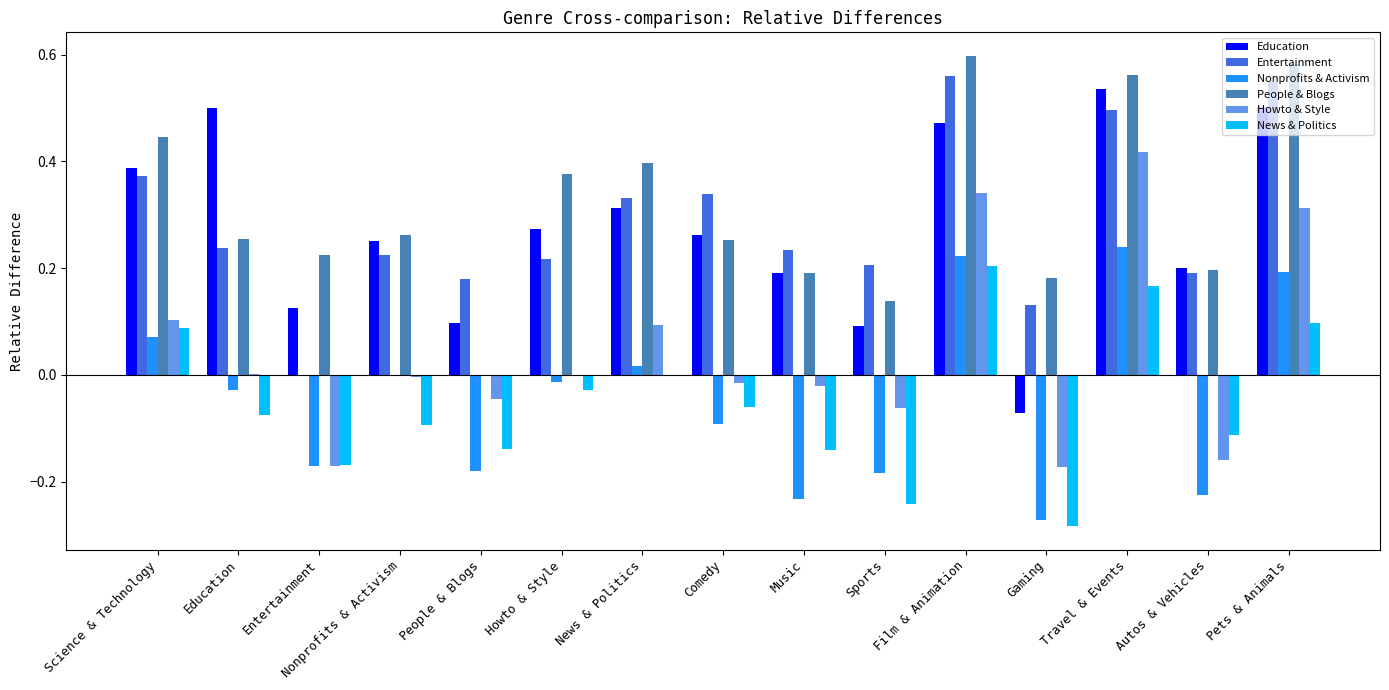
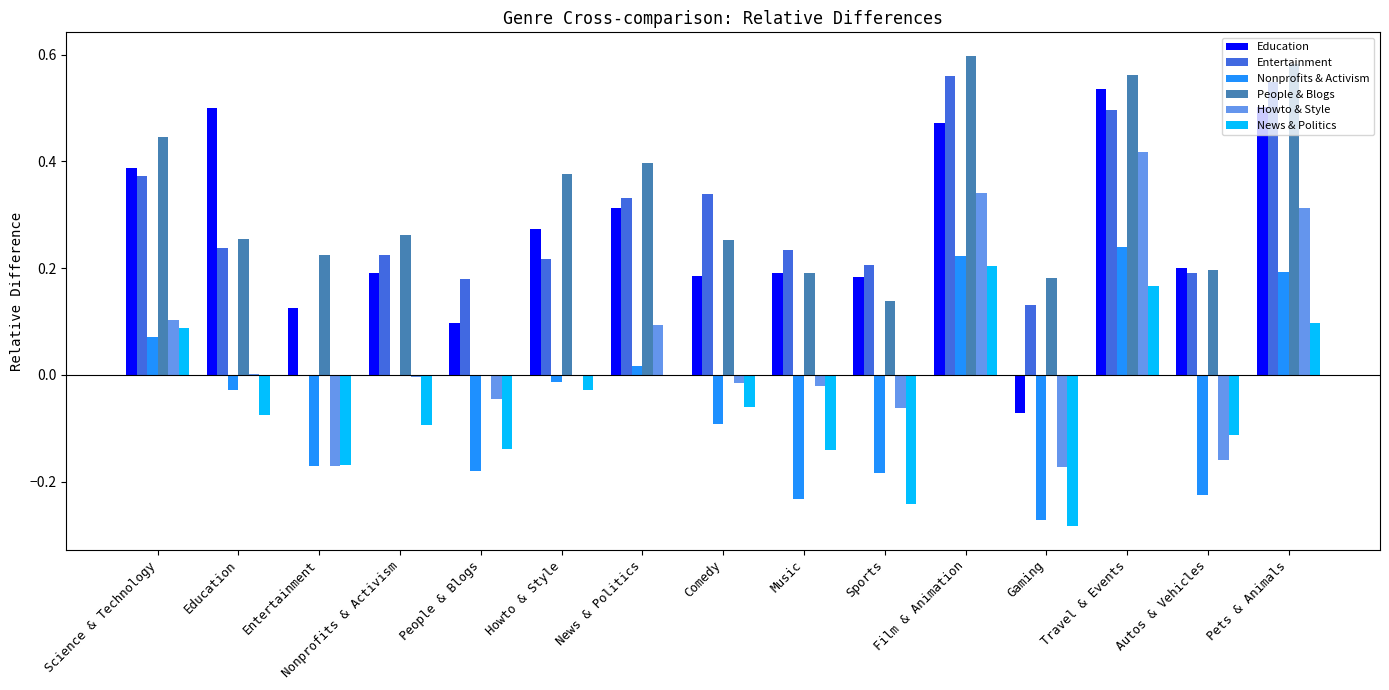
  {
    "Education": {
      "Science & Technology": 0.39,
      "Education": 0.50,
      "Entertainment": 0.13,
-     "Nonprofits & Activism": 0.25,
+     "Nonprofits & Activism": 0.19,
      "People & Blogs": 0.10,
      "Howto & Style": 0.27,
      "News & Politics": 0.31,
-     "Comedy": 0.26,
+     "Comedy": 0.19,
      "Music": 0.19,
-     "Sports": 0.09,
+     "Sports": 0.18,
      "Film & Animation": 0.47,
      "Gaming": -0.07,
      "Travel & Events": 0.53,
      "Autos & Vehicles": 0.20
    }
  }
